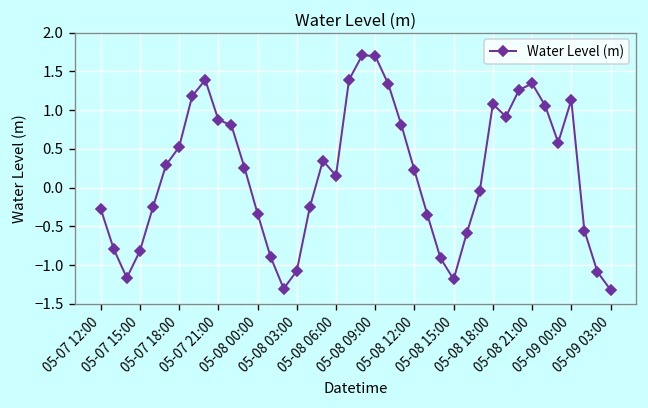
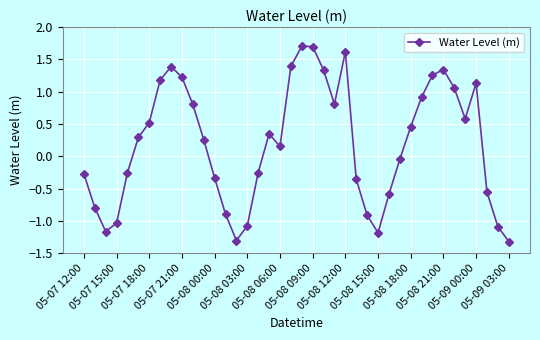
  {
    "05-07 12:00": -0.3,
-   "05-07 15:00": -0.8,
+   "05-07 15:00": -1.0,
    "05-07 18:00": 0.5,
-   "05-07 21:00": 0.9,
+   "05-07 21:00": 1.2,
    "05-08 00:00": -0.3,
    "05-08 03:00": -1.1,
    "05-08 06:00": 0.2,
    "05-08 09:00": 1.7,
-   "05-08 12:00": 0.2,
+   "05-08 12:00": 1.6,
    "05-08 15:00": -1.2,
-   "05-08 18:00": 1.1,
+   "05-08 18:00": 0.5,
    "05-08 21:00": 1.3,
    "05-09 00:00": 1.1,
    "05-09 03:00": -1.3
  }
